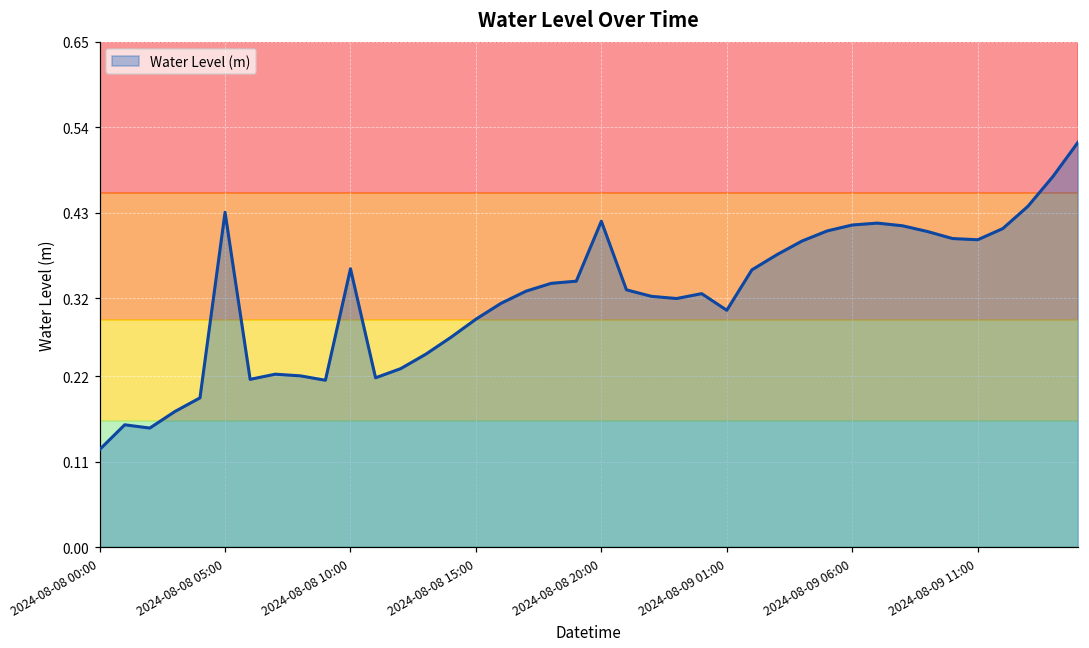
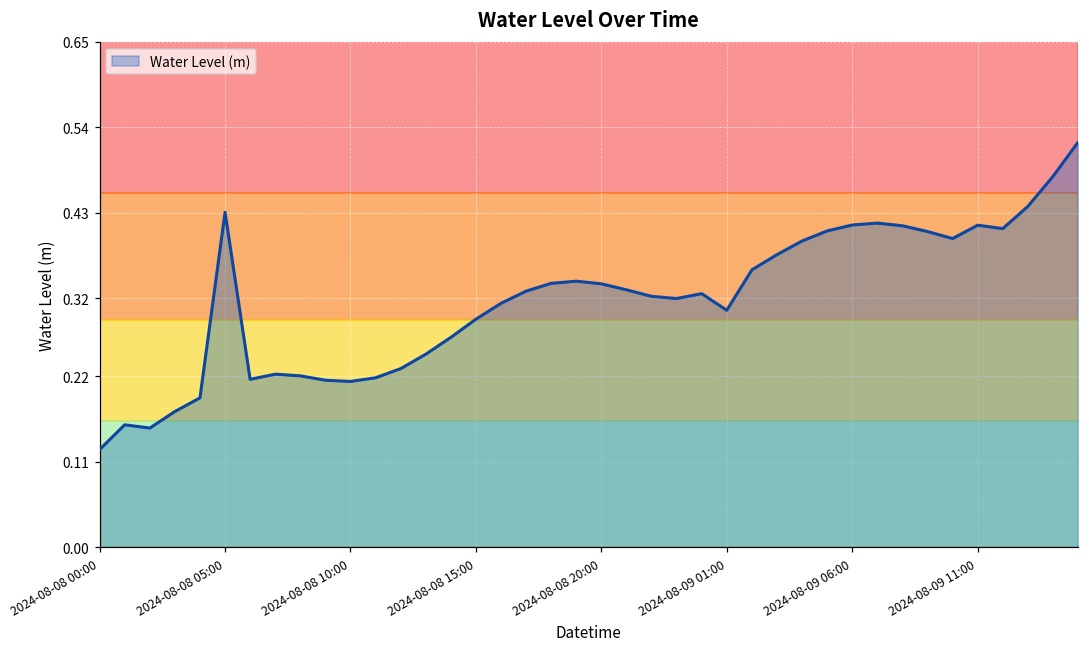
  {
    "2024-08-08 00:00": 0.13,
    "2024-08-08 05:00": 0.43,
-   "2024-08-08 10:00": 0.36,
+   "2024-08-08 10:00": 0.21,
    "2024-08-08 15:00": 0.29,
-   "2024-08-08 20:00": 0.42,
+   "2024-08-08 20:00": 0.34,
    "2024-08-09 01:00": 0.30,
    "2024-08-09 06:00": 0.41,
-   "2024-08-09 11:00": 0.40
+   "2024-08-09 11:00": 0.41
  }
